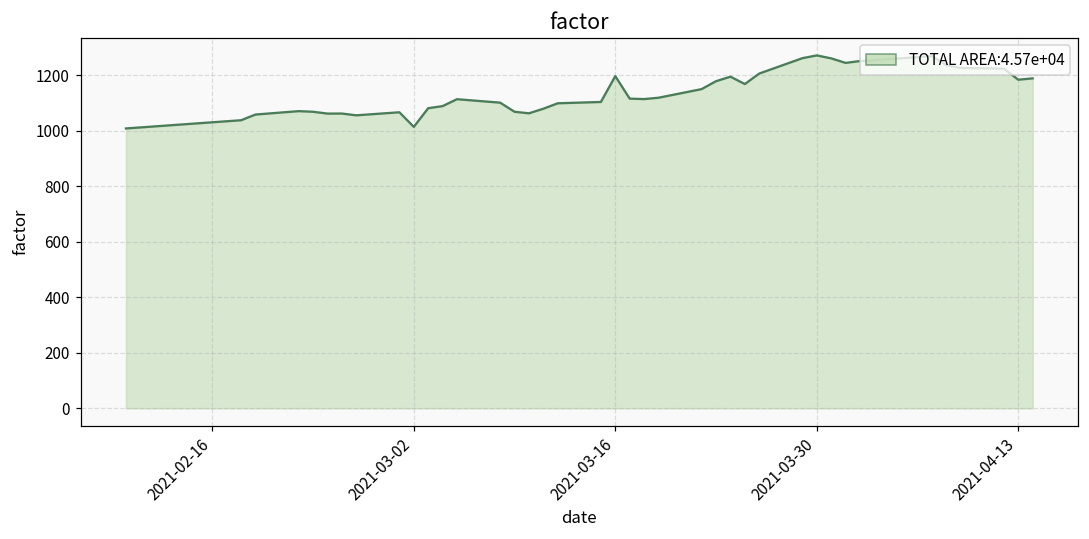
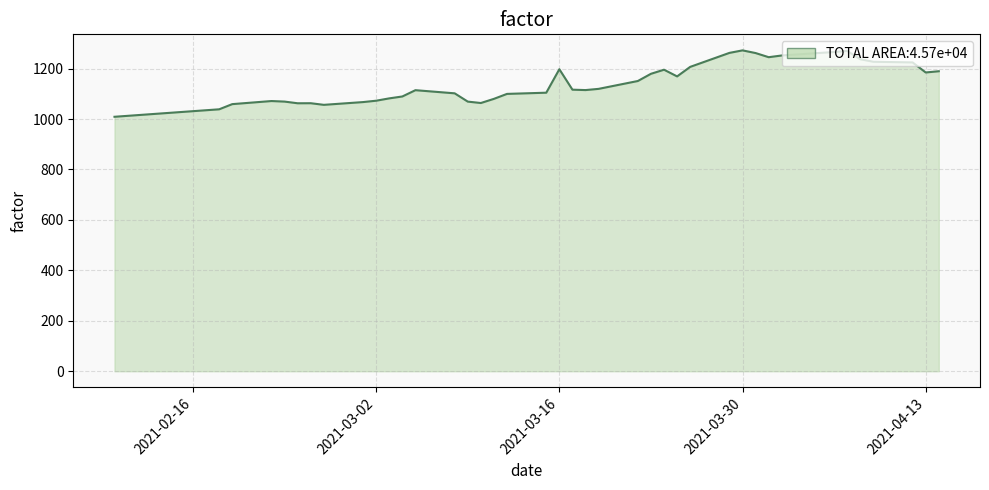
  {
-   "2021-03-02": 1010,
+   "2021-03-02": 1070,
    "2021-03-16": 1200,
    "2021-03-30": 1270,
    "2021-04-13": 1180
  }
